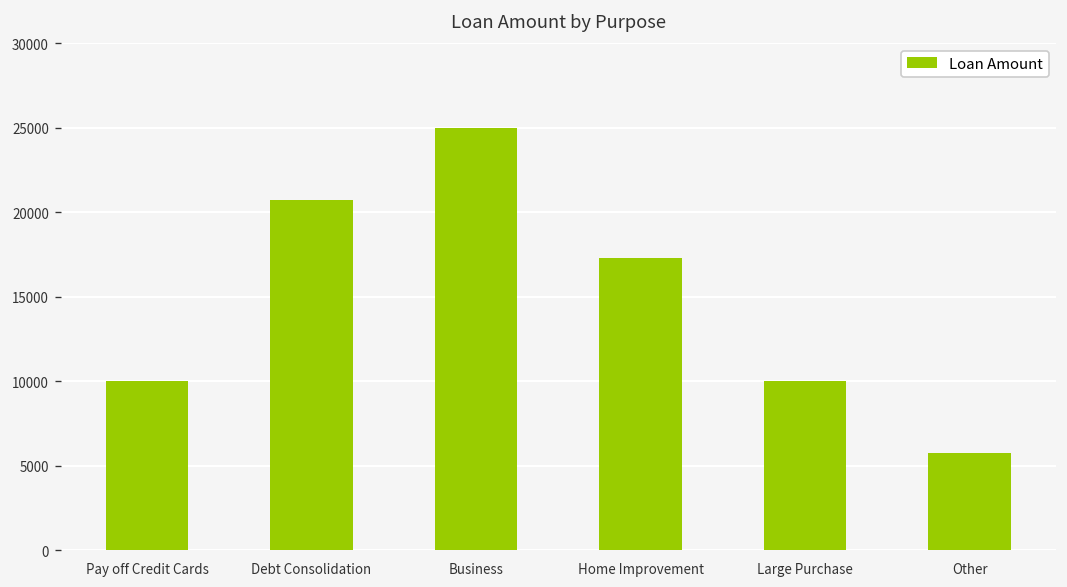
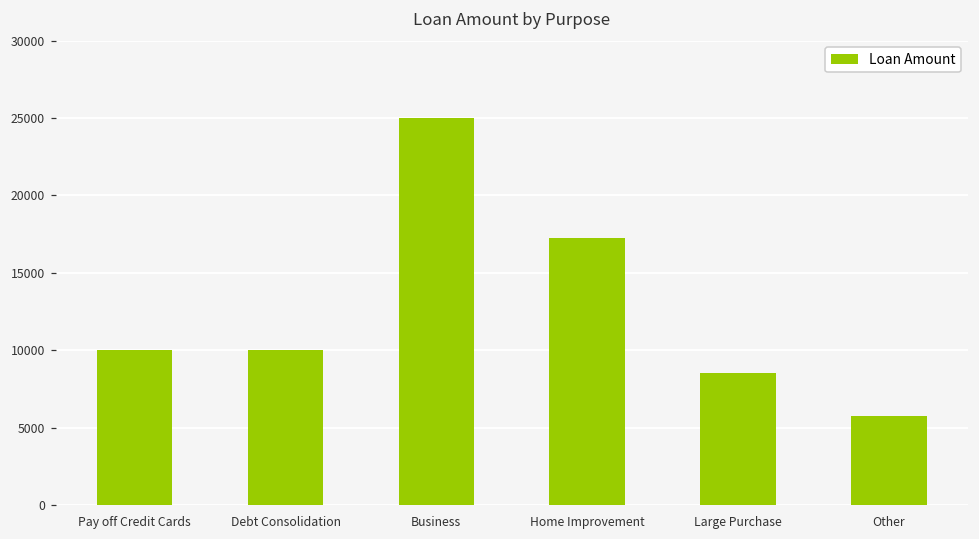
  {
    "Pay off Credit Cards": 10000,
-   "Debt Consolidation": 20700,
+   "Debt Consolidation": 10000,
    "Business": 25000,
    "Home Improvement": 17300,
-   "Large Purchase": 10000,
+   "Large Purchase": 8500,
    "Other": 5800
  }
